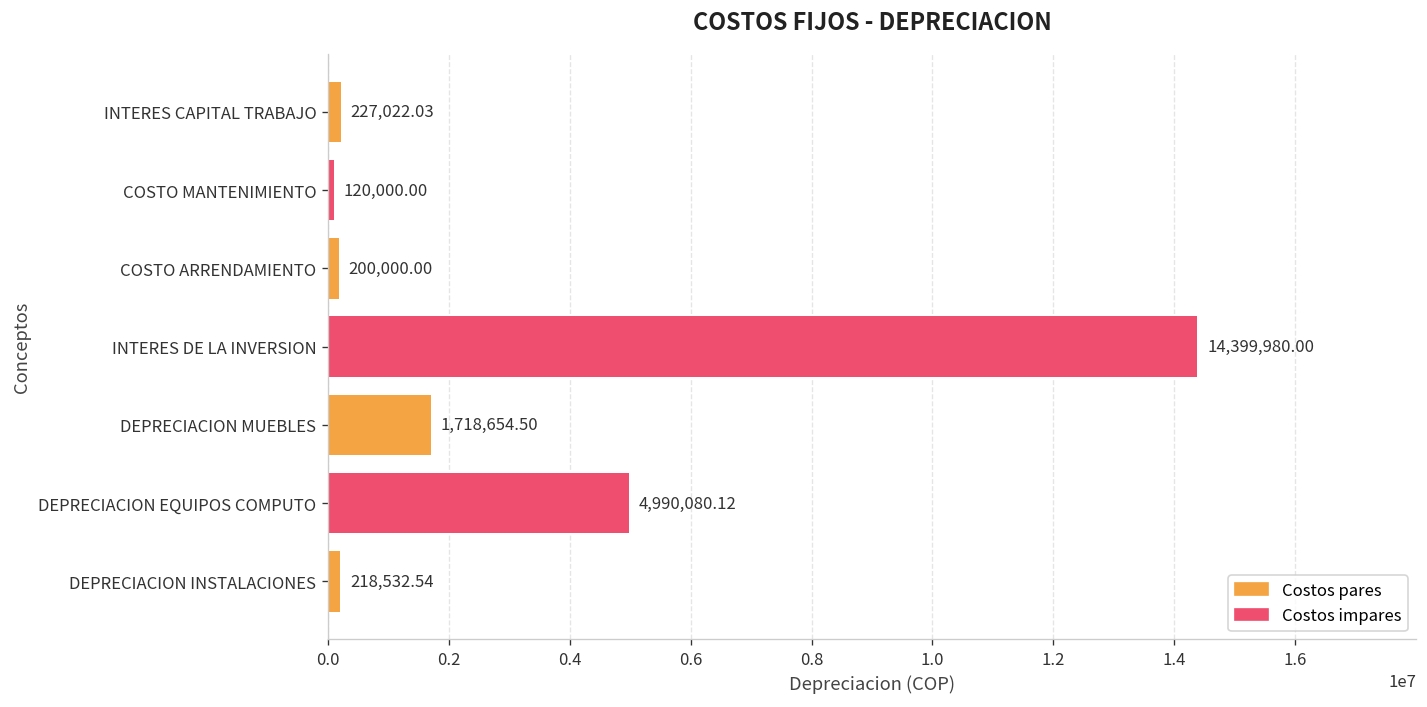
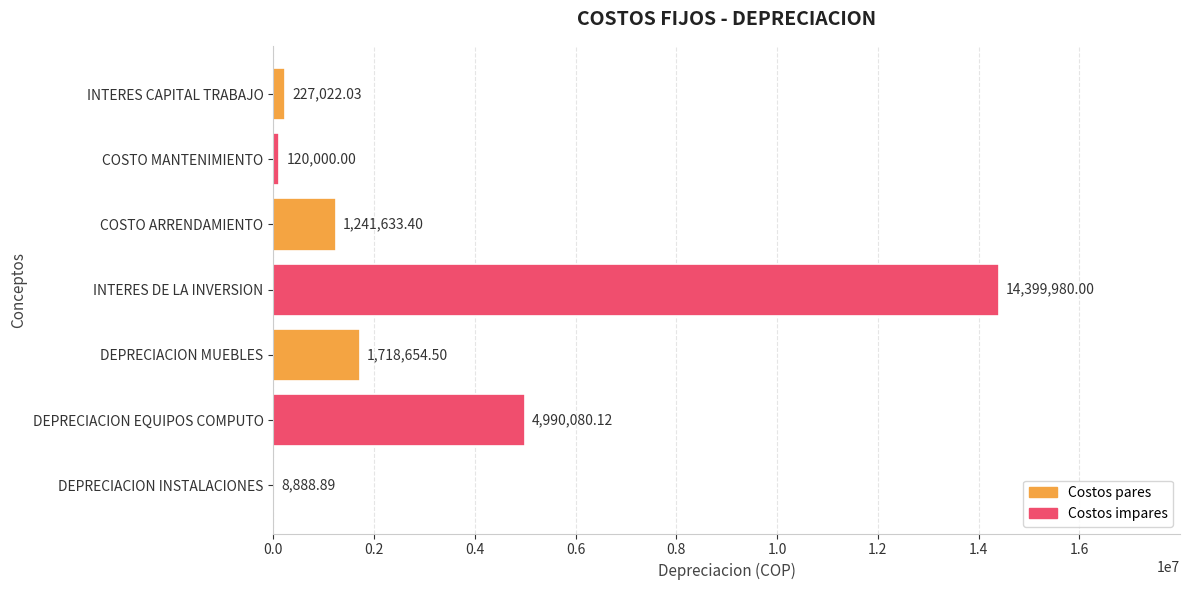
  {
    "INTERES CAPITAL TRABAJO": "227,022.03",
    "COSTO MANTENIMIENTO": "120,000.00",
-   "COSTO ARRENDAMIENTO": "200,000.00",
+   "COSTO ARRENDAMIENTO": "1,241,633.40",
    "INTERES DE LA INVERSION": "14,399,980.00",
    "DEPRECIACION MUEBLES": "1,718,654.50",
    "DEPRECIACION EQUIPOS COMPUTO": "4,990,080.12",
-   "DEPRECIACION INSTALACIONES": "218,532.54"
+   "DEPRECIACION INSTALACIONES": "8,888.89"
  }
